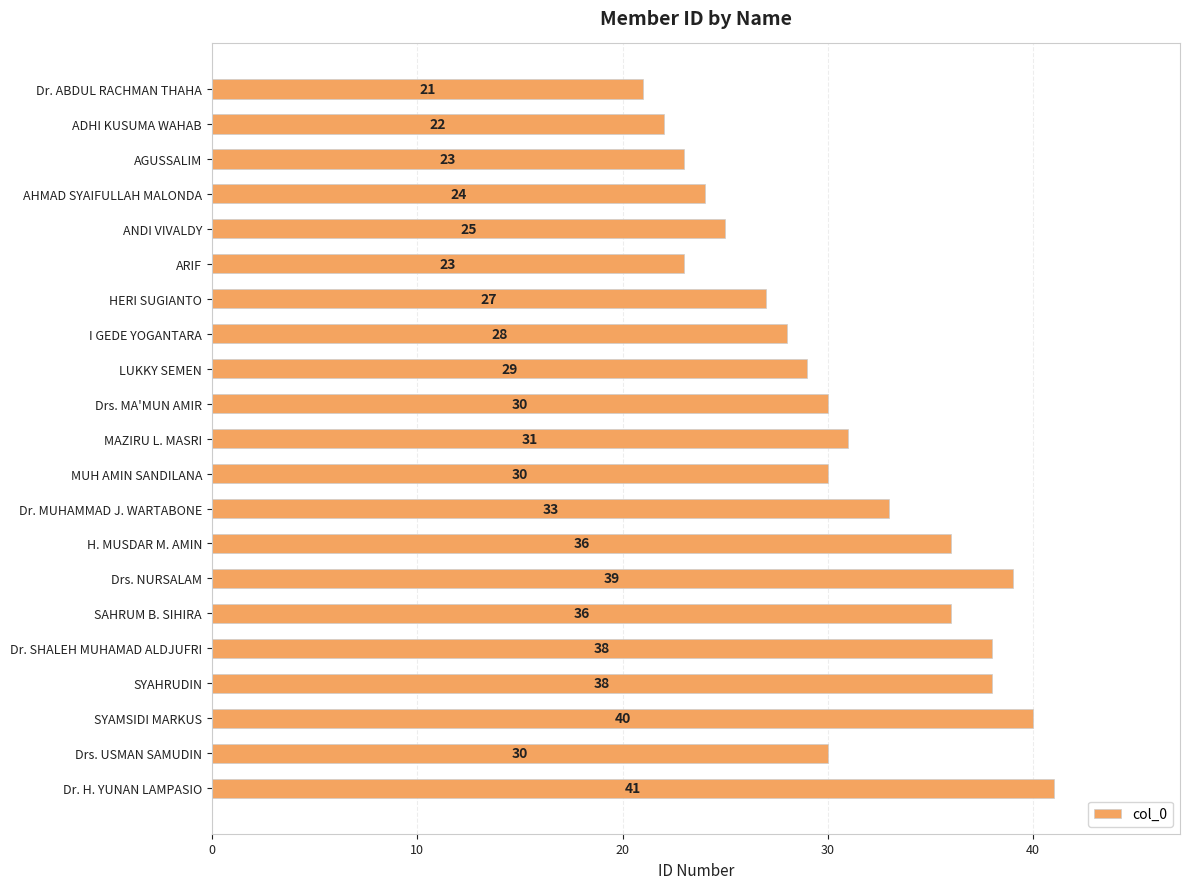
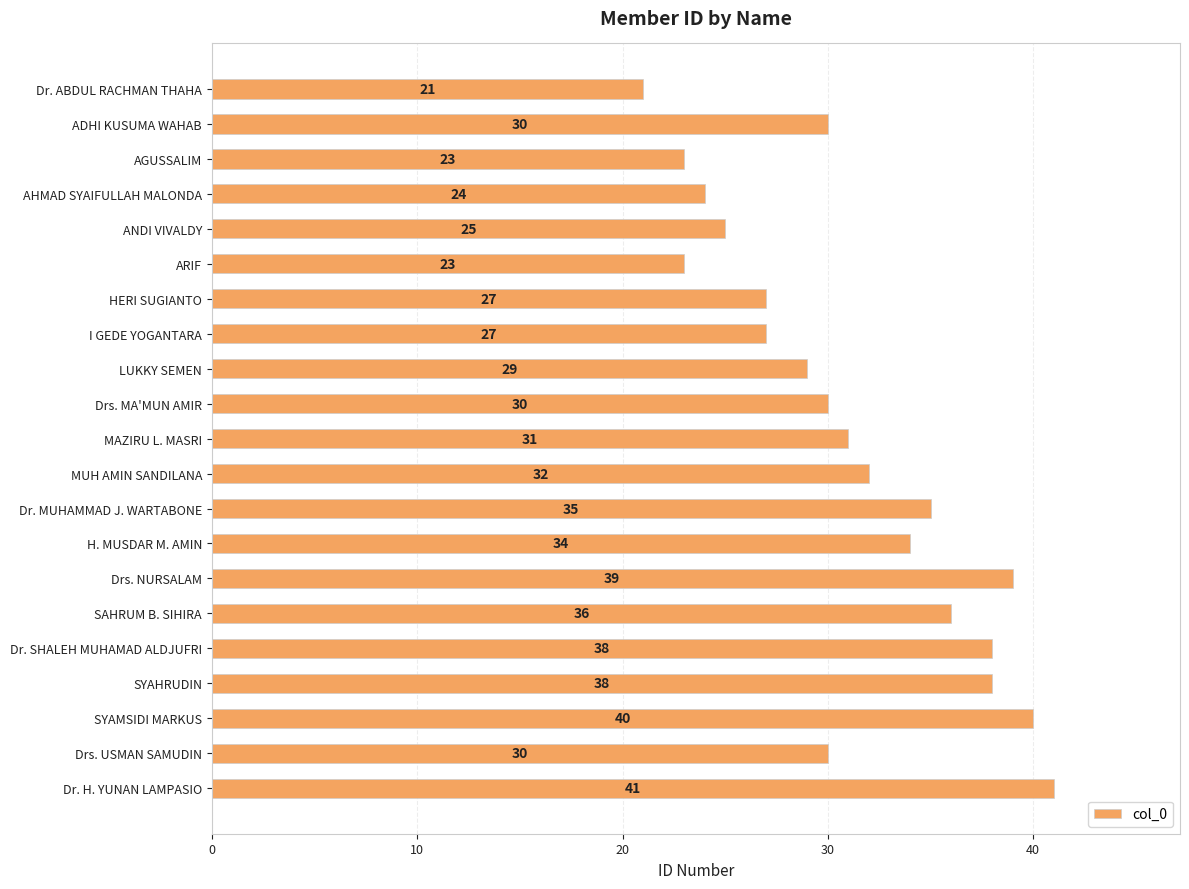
  {
    "Dr. ABDUL RACHMAN THAHA": 21,
-   "ADHI KUSUMA WAHAB": 22,
+   "ADHI KUSUMA WAHAB": 30,
    "AGUSSALIM": 23,
    "AHMAD SYAIFULLAH MALONDA": 24,
    "ANDI VIVALDY": 25,
    "ARIF": 23,
    "HERI SUGIANTO": 27,
-   "I GEDE YOGANTARA": 28,
+   "I GEDE YOGANTARA": 27,
    "LUKKY SEMEN": 29,
    "Drs. MA'MUN AMIR": 30,
    "MAZIRU L. MASRI": 31,
-   "MUH AMIN SANDILANA": 30,
-   "Dr. MUHAMMAD J. WARTABONE": 33,
-   "H. MUSDAR M. AMIN": 36,
+   "MUH AMIN SANDILANA": 32,
+   "Dr. MUHAMMAD J. WARTABONE": 35,
+   "H. MUSDAR M. AMIN": 34,
    "Drs. NURSALAM": 39,
    "SAHRUM B. SIHIRA": 36,
    "Dr. SHALEH MUHAMAD ALDJUFRI": 38,
    "SYAHRUDIN": 38,
    "SYAMSIDI MARKUS": 40,
    "Drs. USMAN SAMUDIN": 30,
    "Dr. H. YUNAN LAMPASIO": 41
  }
